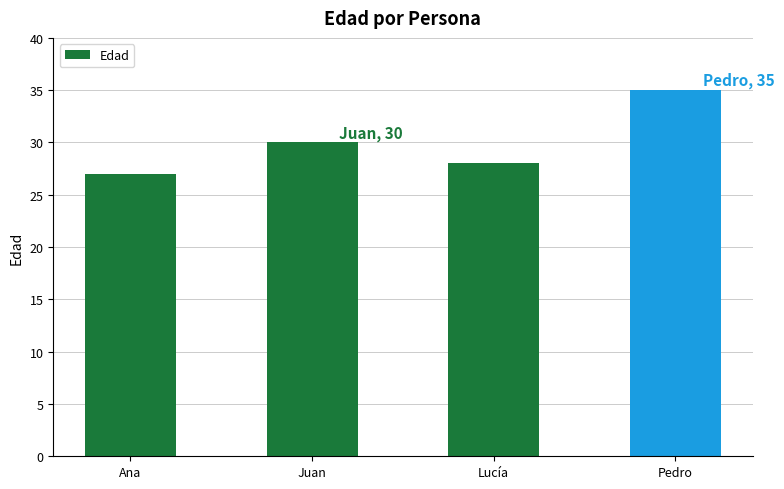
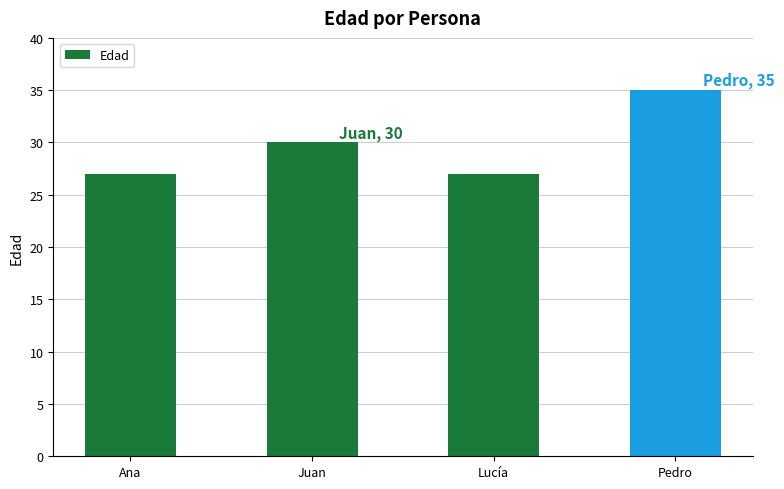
  {
    "Ana": 27,
    "Juan": 30,
-   "Lucía": 28,
+   "Lucía": 27,
    "Pedro": 35
  }
